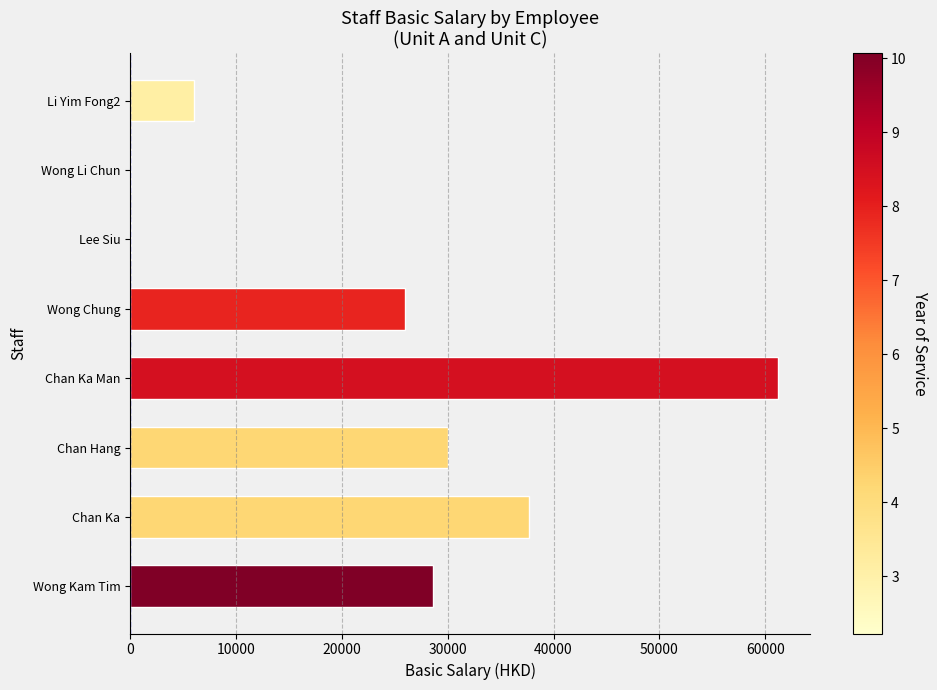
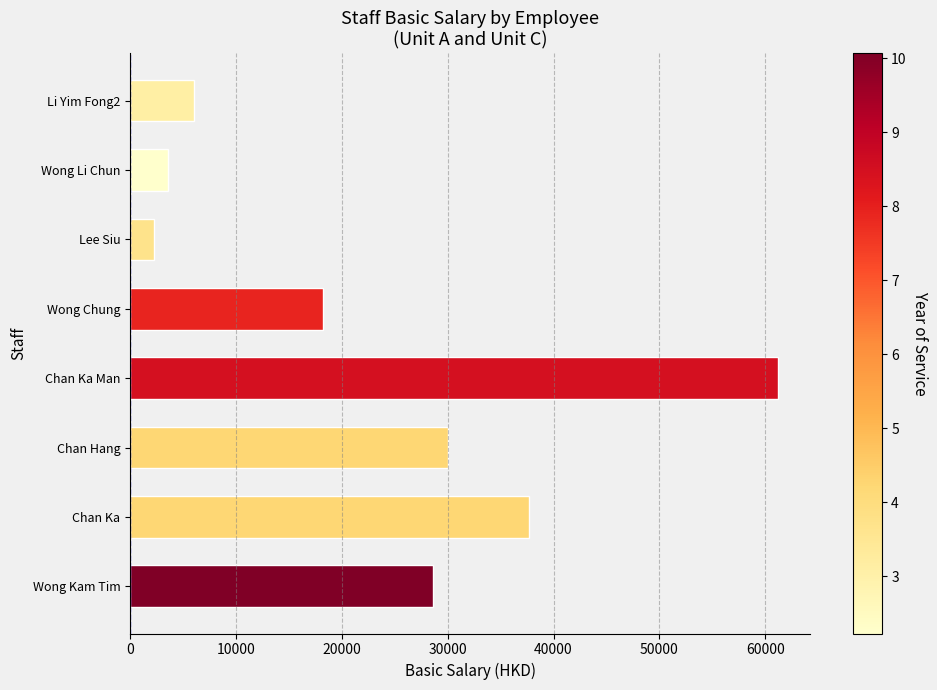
  {
    "Li Yim Fong2": 6000,
-   "Wong Li Chun": 100,
-   "Lee Siu": 0,
-   "Wong Chung": 26000,
+   "Wong Li Chun": 3600,
+   "Lee Siu": 2200,
+   "Wong Chung": 18200,
    "Chan Ka Man": 61200,
    "Chan Hang": 30000,
    "Chan Ka": 37600,
    "Wong Kam Tim": 28700
  }
